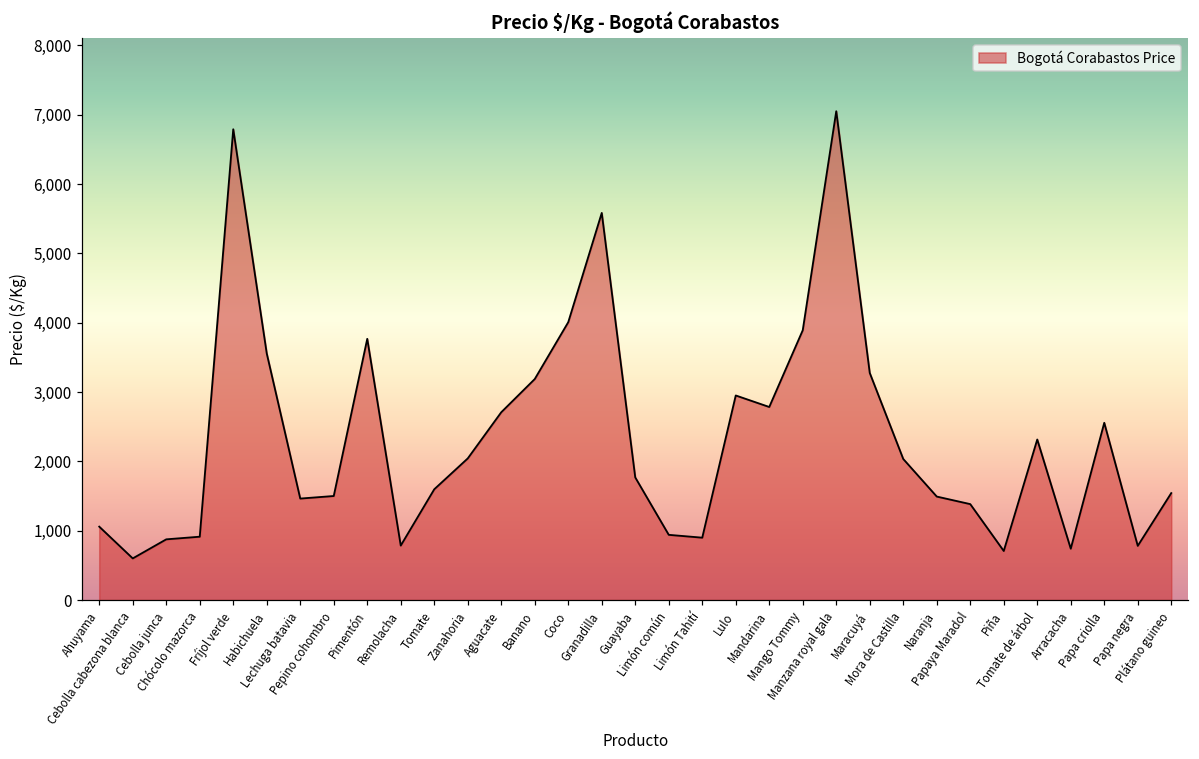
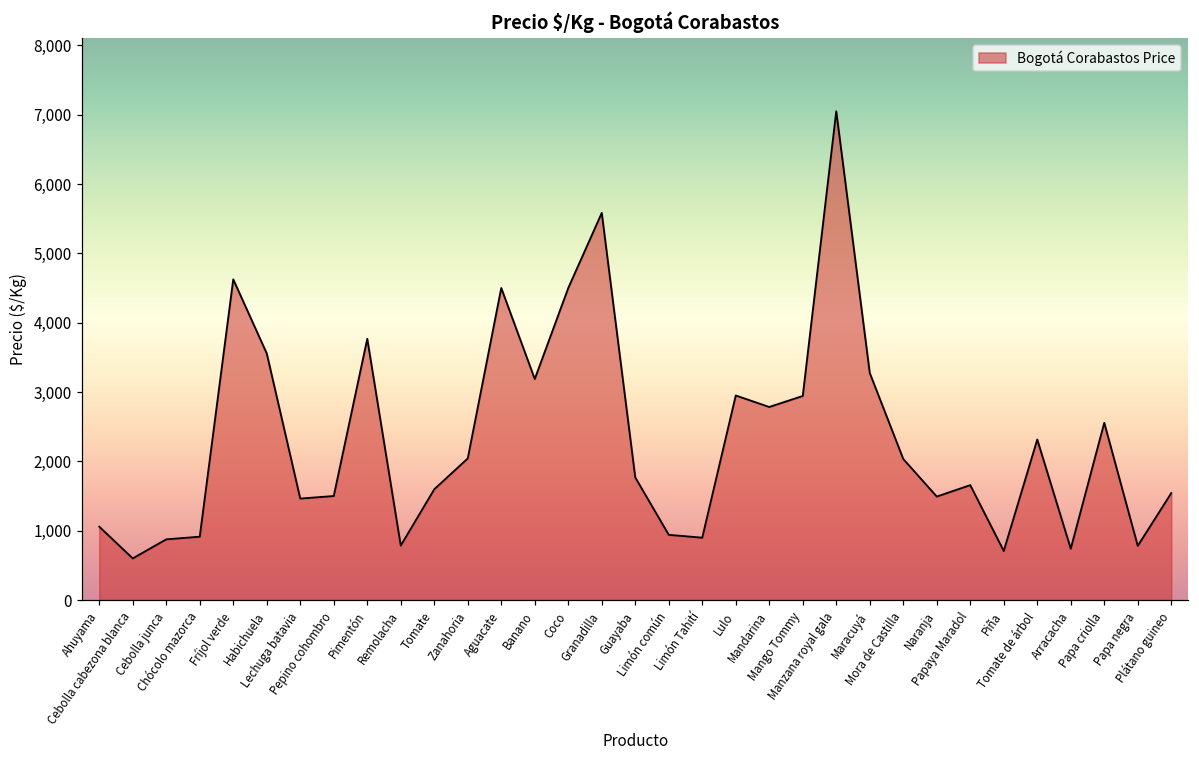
  {
    "Ahuyama": "1,100",
    "Cebolla cabezona blanca": "600",
    "Cebolla junca": "900",
    "Chócolo mazorca": "900",
-   "Fríjol verde": "6,800",
+   "Fríjol verde": "4,600",
    "Habichuela": "3,600",
    "Lechuga batavia": "1,500",
    "Pepino cohombro": "1,500",
    "Pimentón": "3,800",
    "Remolacha": "800",
    "Tomate": "1,600",
    "Zanahoria": "2,000",
-   "Aguacate": "2,700",
+   "Aguacate": "4,500",
    "Banano": "3,200",
-   "Coco": "4,000",
+   "Coco": "4,500",
    "Granadilla": "5,600",
    "Guayaba": "1,800",
    "Limón común": "900",
    "Limón Tahití": "900",
    "Lulo": "3,000",
    "Mandarina": "2,800",
-   "Mango Tommy": "3,900",
+   "Mango Tommy": "2,900",
    "Manzana royal gala": "7,100",
    "Maracuyá": "3,300",
    "Mora de Castilla": "2,000",
    "Naranja": "1,500",
-   "Papaya Maradol": "1,400",
+   "Papaya Maradol": "1,700",
    "Piña": "700",
    "Tomate de árbol": "2,300",
    "Arracacha": "700",
    "Papa criolla": "2,600",
    "Papa negra": "800",
    "Plátano guineo": "1,500"
  }
